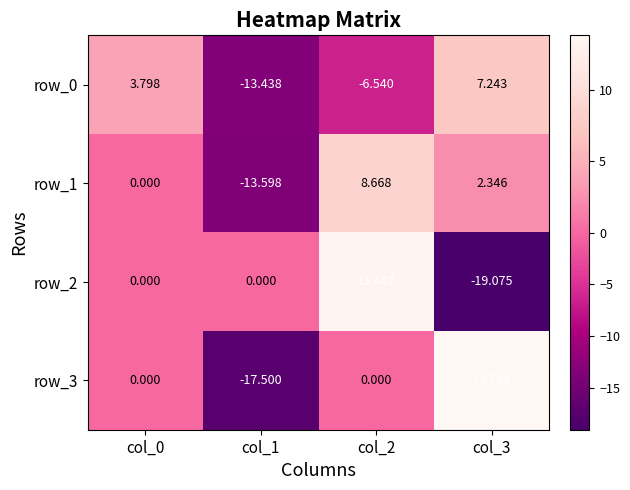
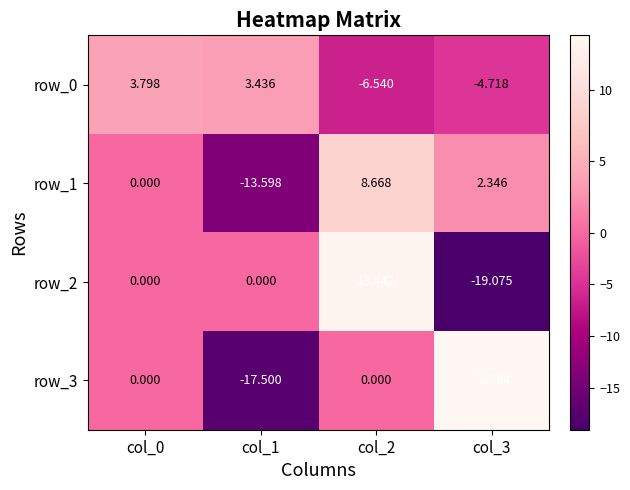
  {
    "row_0": {
      "col_0": 3.798,
-     "col_1": -13.438,
+     "col_1": 3.436,
      "col_2": -6.540,
-     "col_3": 7.243
+     "col_3": -4.718
    },
    "row_1": {
      "col_0": 0.000,
      "col_1": -13.598,
      "col_2": 8.668,
      "col_3": 2.346
    },
    "row_2": {
      "col_0": 0.000,
      "col_1": 0.000,
      "col_3": -19.075
    },
    "row_3": {
      "col_0": 0.000,
      "col_1": -17.500,
      "col_2": 0.000
    }
  }
